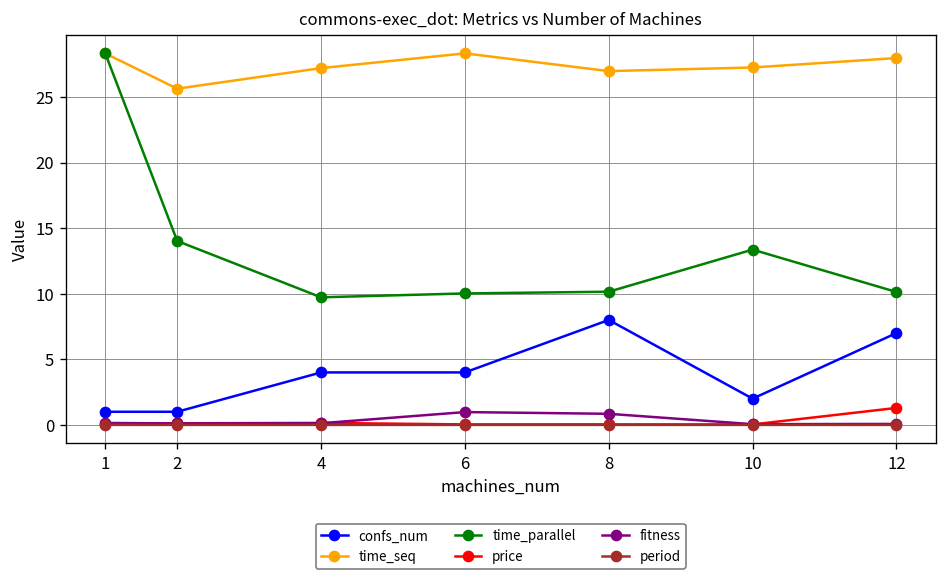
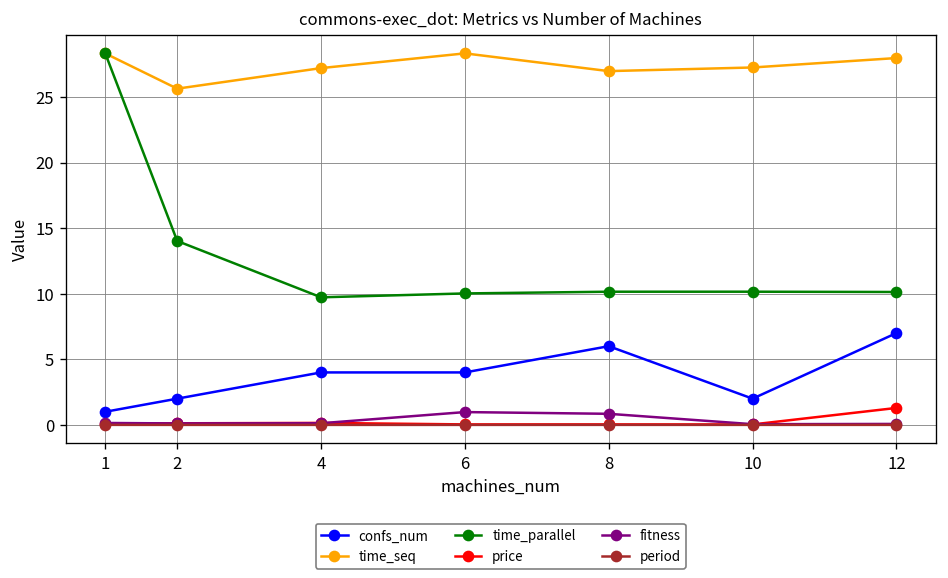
  {
    "confs_num": {
      "1": 1,
-     "2": 1,
+     "2": 2,
      "4": 4,
      "6": 4,
-     "8": 8,
+     "8": 6,
      "10": 2,
      "12": 7
    },
    "time_seq": {
      "2": 25.6,
      "4": 27.2,
      "6": 28.3,
      "8": 27.0,
      "10": 27.2,
      "12": 28.0
    },
    "time_parallel": {
      "2": 14.0,
      "4": 9.7,
      "6": 10.0,
      "8": 10.2,
-     "10": 13.4,
+     "10": 10.2,
      "12": 10.1
    },
    "price": {
      "12": 1.3
    },
    "fitness": {
      "6": 1.0,
      "8": 0.8
    }
  }
